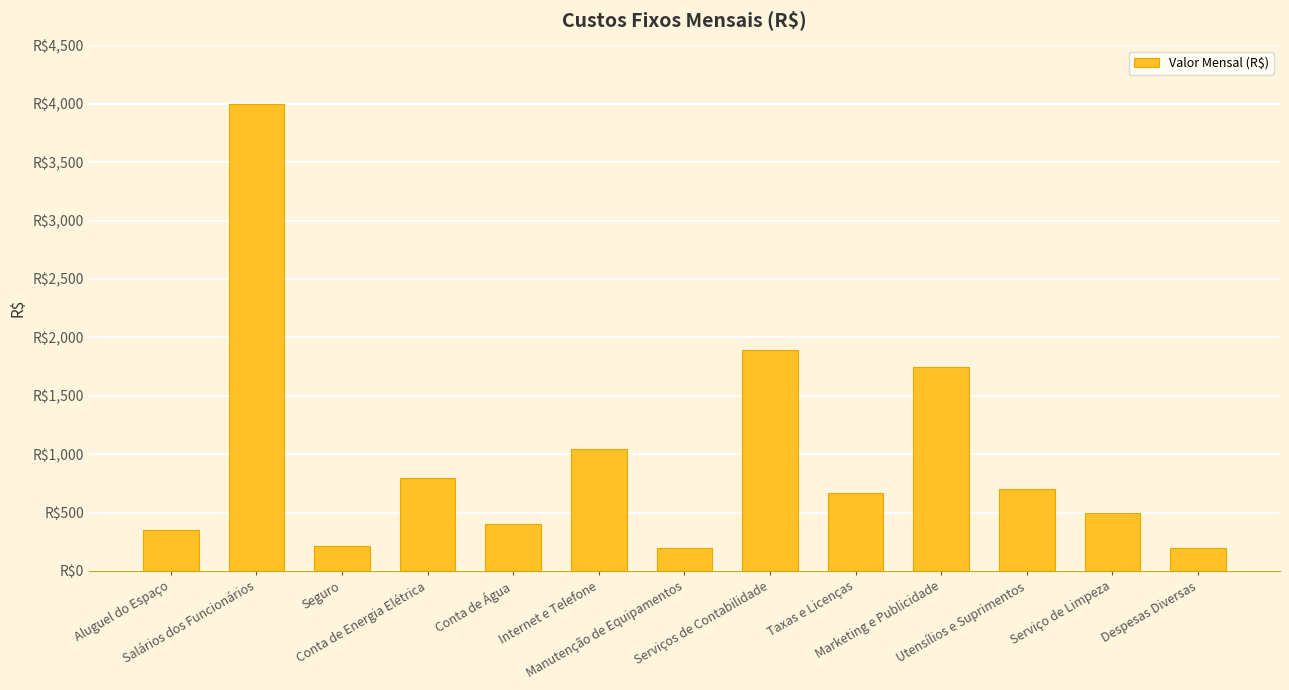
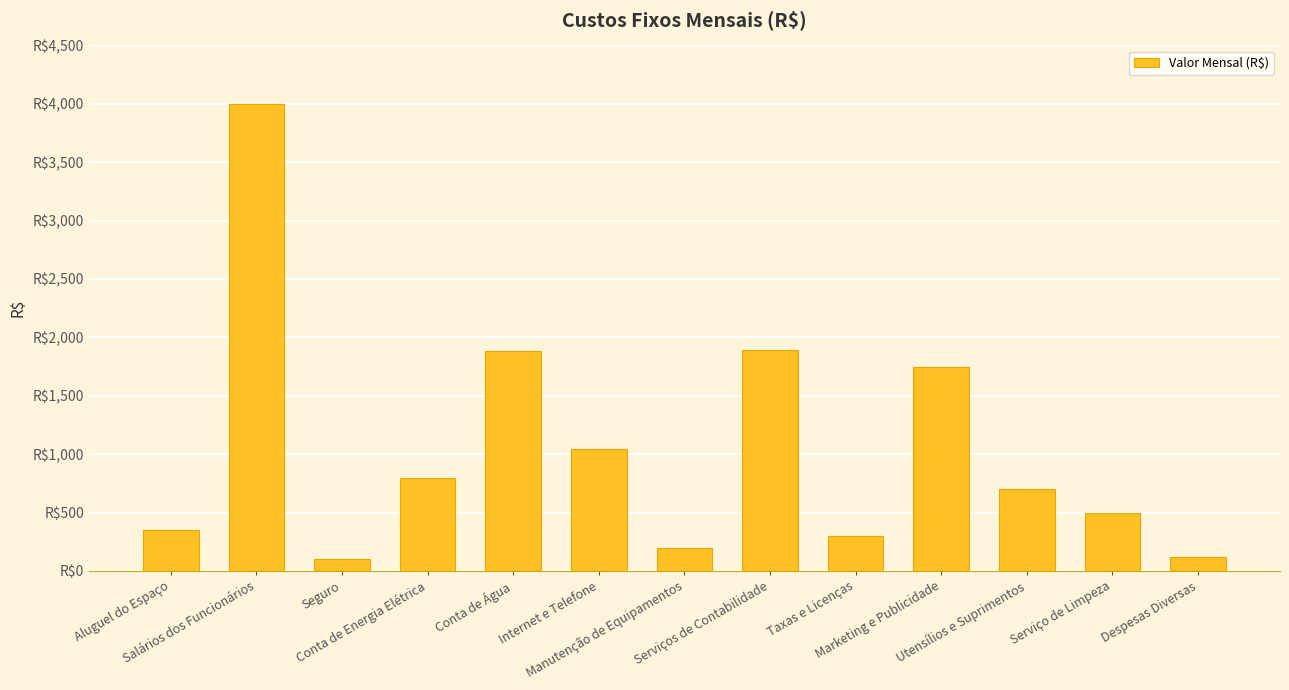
  {
    "Aluguel do Espaço": "R$350",
    "Salários dos Funcionários": "R$4,000",
-   "Seguro": "R$210",
+   "Seguro": "R$100",
    "Conta de Energia Elétrica": "R$800",
-   "Conta de Água": "R$400",
+   "Conta de Água": "R$1,880",
    "Internet e Telefone": "R$1,050",
    "Manutenção de Equipamentos": "R$200",
    "Serviços de Contabilidade": "R$1,890",
-   "Taxas e Licenças": "R$670",
+   "Taxas e Licenças": "R$300",
    "Marketing e Publicidade": "R$1,750",
    "Utensílios e Suprimentos": "R$700",
    "Serviço de Limpeza": "R$500",
-   "Despesas Diversas": "R$200"
+   "Despesas Diversas": "R$120"
  }
